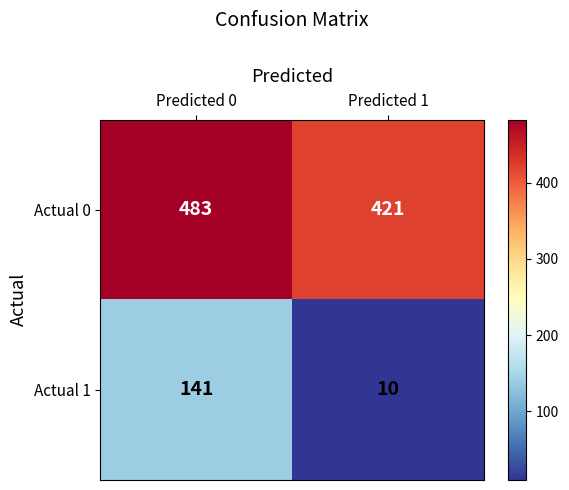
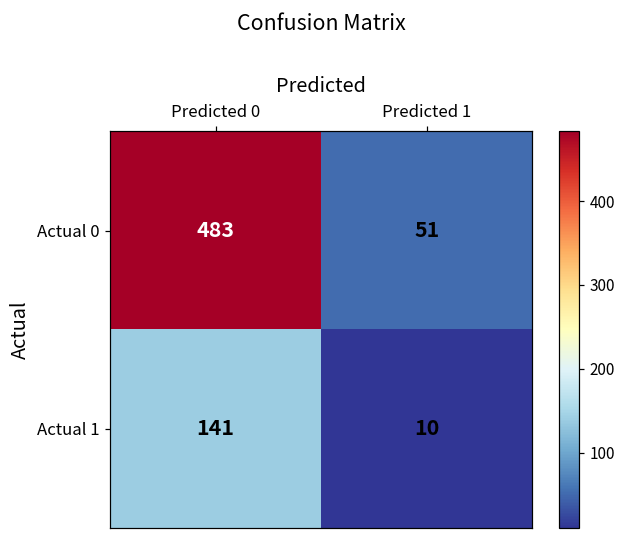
  {
    "Actual 0": {
      "Predicted 0": 483,
-     "Predicted 1": 421
+     "Predicted 1": 51
    },
    "Actual 1": {
      "Predicted 0": 141,
      "Predicted 1": 10
    }
  }
